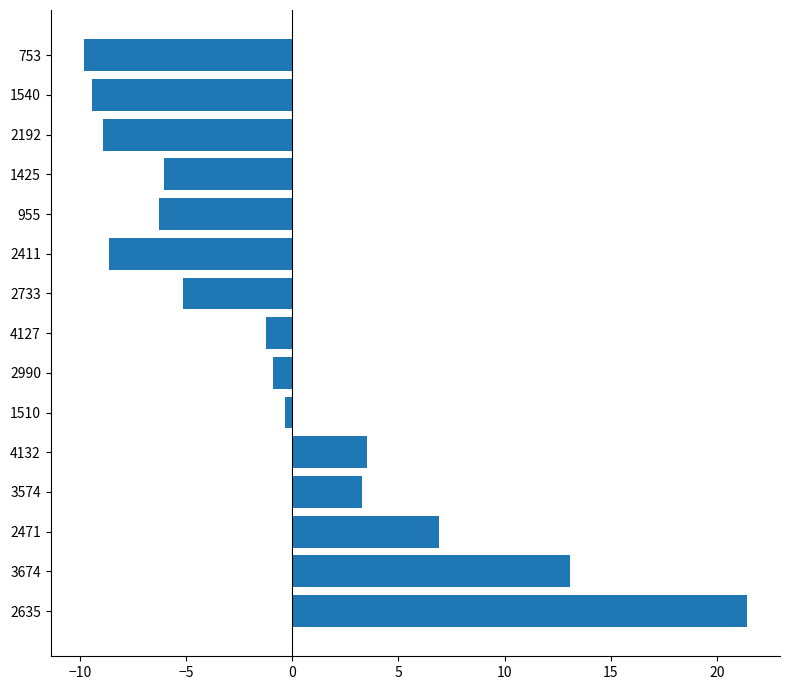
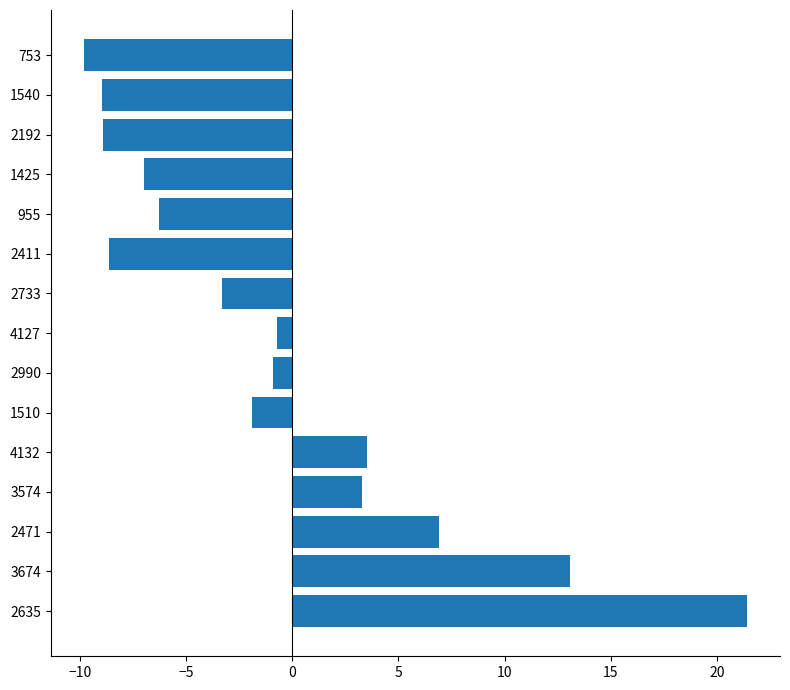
  {
    "753": -9.8,
-   "1540": -9.5,
+   "1540": -9.0,
    "2192": -8.9,
-   "1425": -6.1,
+   "1425": -7.0,
    "955": -6.3,
    "2411": -8.6,
-   "2733": -5.2,
-   "4127": -1.2,
+   "2733": -3.3,
+   "4127": -0.7,
    "2990": -0.9,
-   "1510": -0.3,
+   "1510": -1.9,
    "4132": 3.5,
    "3574": 3.3,
    "2471": 6.9,
    "3674": 13.1,
    "2635": 21.4
  }
